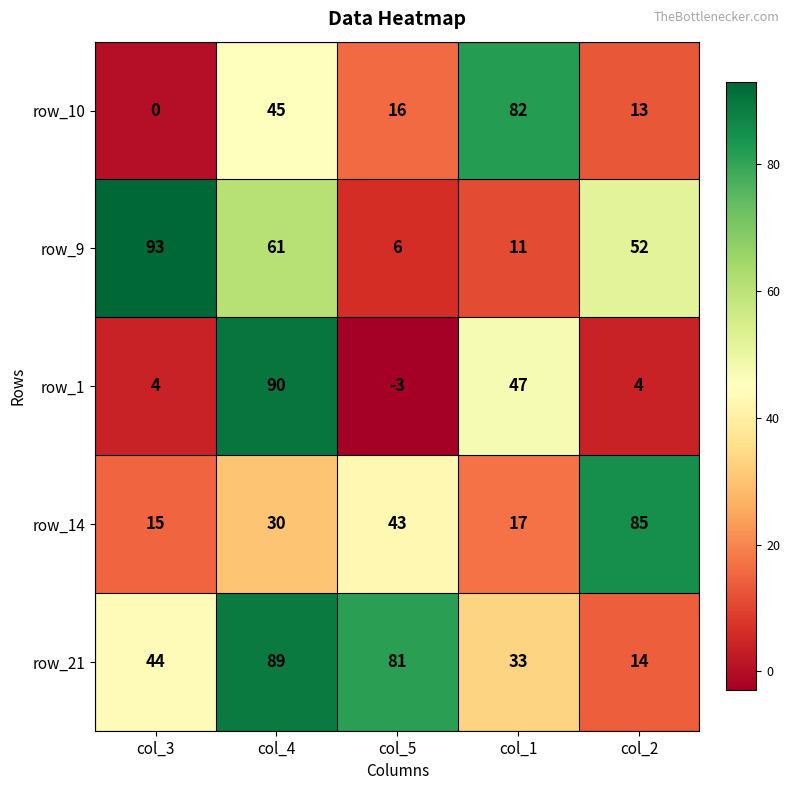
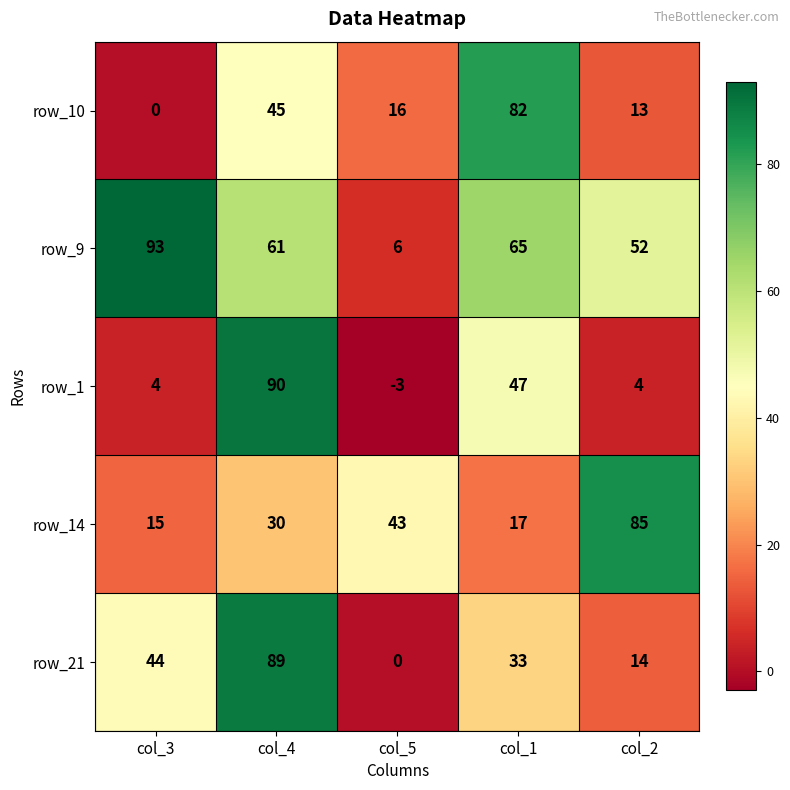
  {
    "row_10": {
      "col_3": 0,
      "col_4": 45,
      "col_5": 16,
      "col_1": 82,
      "col_2": 13
    },
    "row_9": {
      "col_3": 93,
      "col_4": 61,
      "col_5": 6,
-     "col_1": 11,
+     "col_1": 65,
      "col_2": 52
    },
    "row_1": {
      "col_3": 4,
      "col_4": 90,
      "col_5": -3,
      "col_1": 47,
      "col_2": 4
    },
    "row_14": {
      "col_3": 15,
      "col_4": 30,
      "col_5": 43,
      "col_1": 17,
      "col_2": 85
    },
    "row_21": {
      "col_3": 44,
      "col_4": 89,
-     "col_5": 81,
+     "col_5": 0,
      "col_1": 33,
      "col_2": 14
    }
  }
